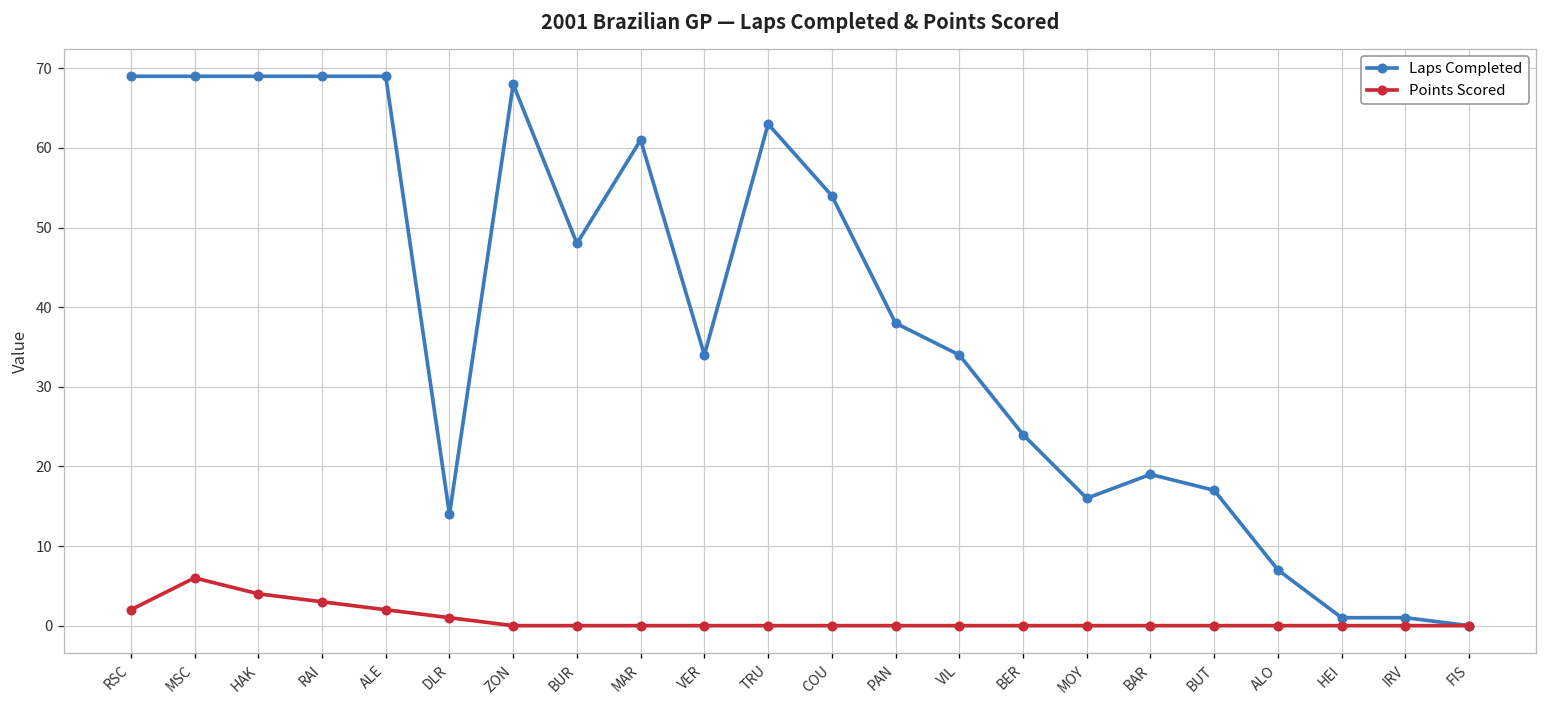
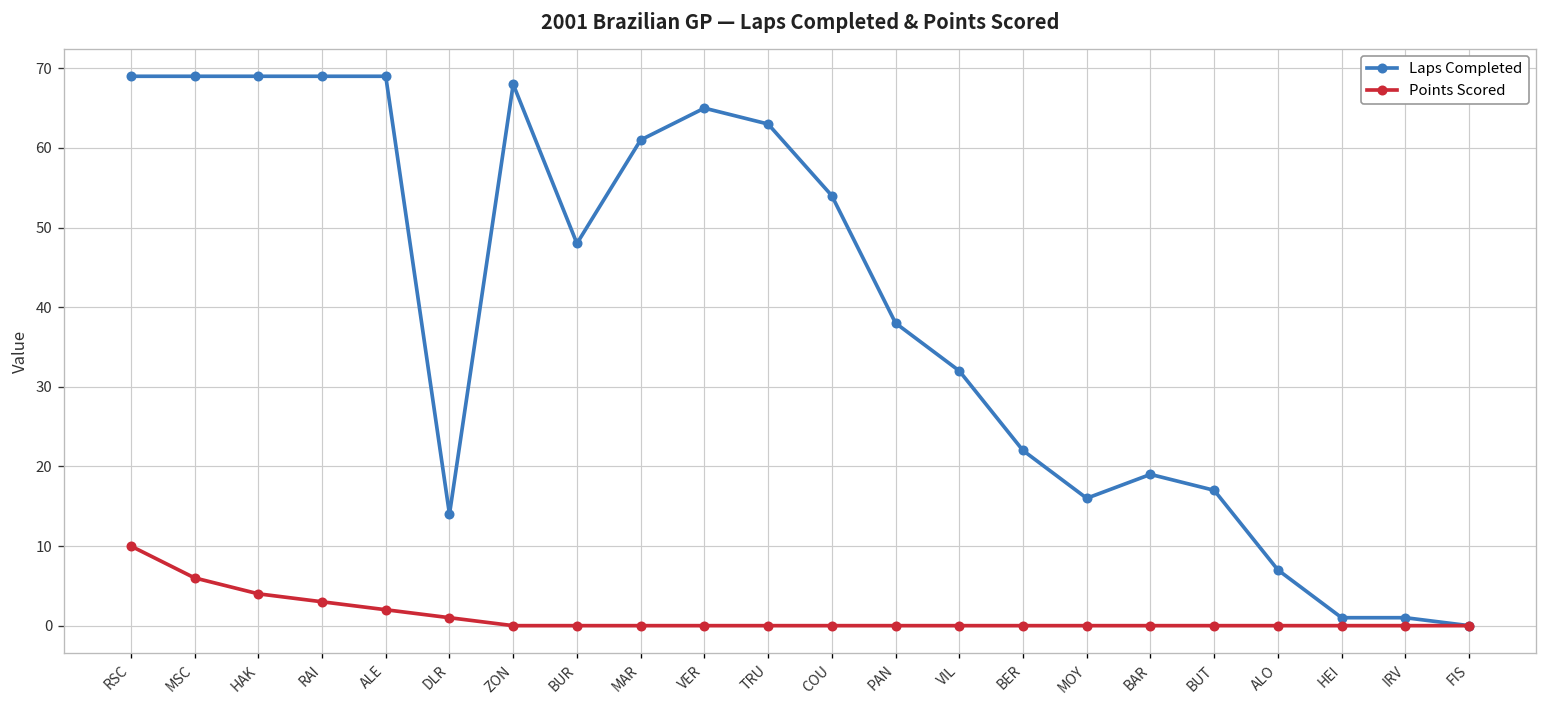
  {
    "Laps Completed": {
      "RSC": 69,
      "MSC": 69,
      "HAK": 69,
      "RAI": 69,
      "ALE": 69,
      "DLR": 14,
      "ZON": 68,
      "BUR": 48,
      "MAR": 61,
-     "VER": 34,
+     "VER": 65,
      "TRU": 63,
      "COU": 54,
      "PAN": 38,
-     "VIL": 34,
-     "BER": 24,
+     "VIL": 32,
+     "BER": 22,
      "MOY": 16,
      "BAR": 19,
      "BUT": 17,
      "ALO": 7,
      "HEI": 1,
      "IRV": 1
    },
    "Points Scored": {
-     "RSC": 2,
+     "RSC": 10,
      "MSC": 6,
      "HAK": 4,
      "RAI": 3,
      "ALE": 2,
      "DLR": 1,
      "ZON": 0,
      "BUR": 0,
      "MAR": 0,
      "VER": 0,
      "TRU": 0,
      "COU": 0,
      "PAN": 0,
      "VIL": 0,
      "BER": 0,
      "MOY": 0,
      "BAR": 0,
      "BUT": 0,
      "ALO": 0,
      "HEI": 0,
      "IRV": 0
    }
  }
